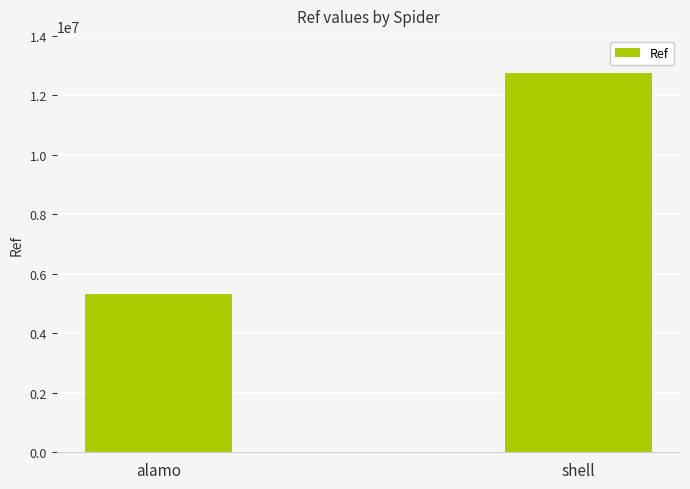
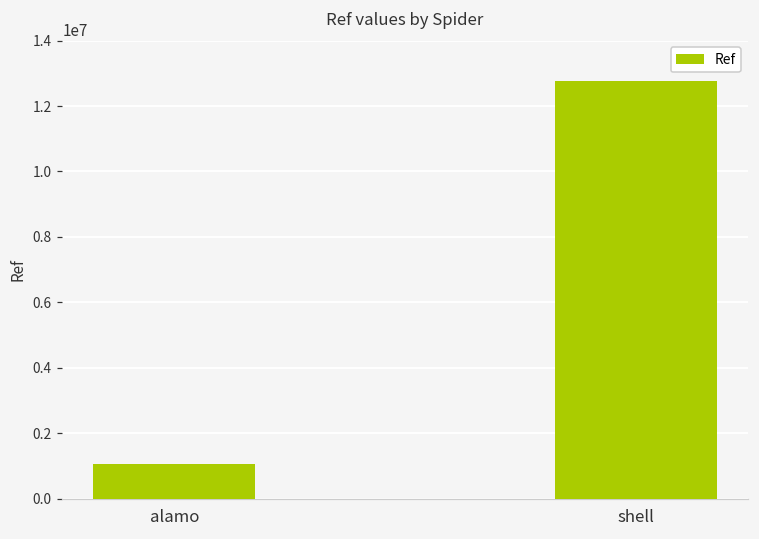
  {
-   "alamo": 5300000,
+   "alamo": 1000000,
    "shell": 12800000
  }
